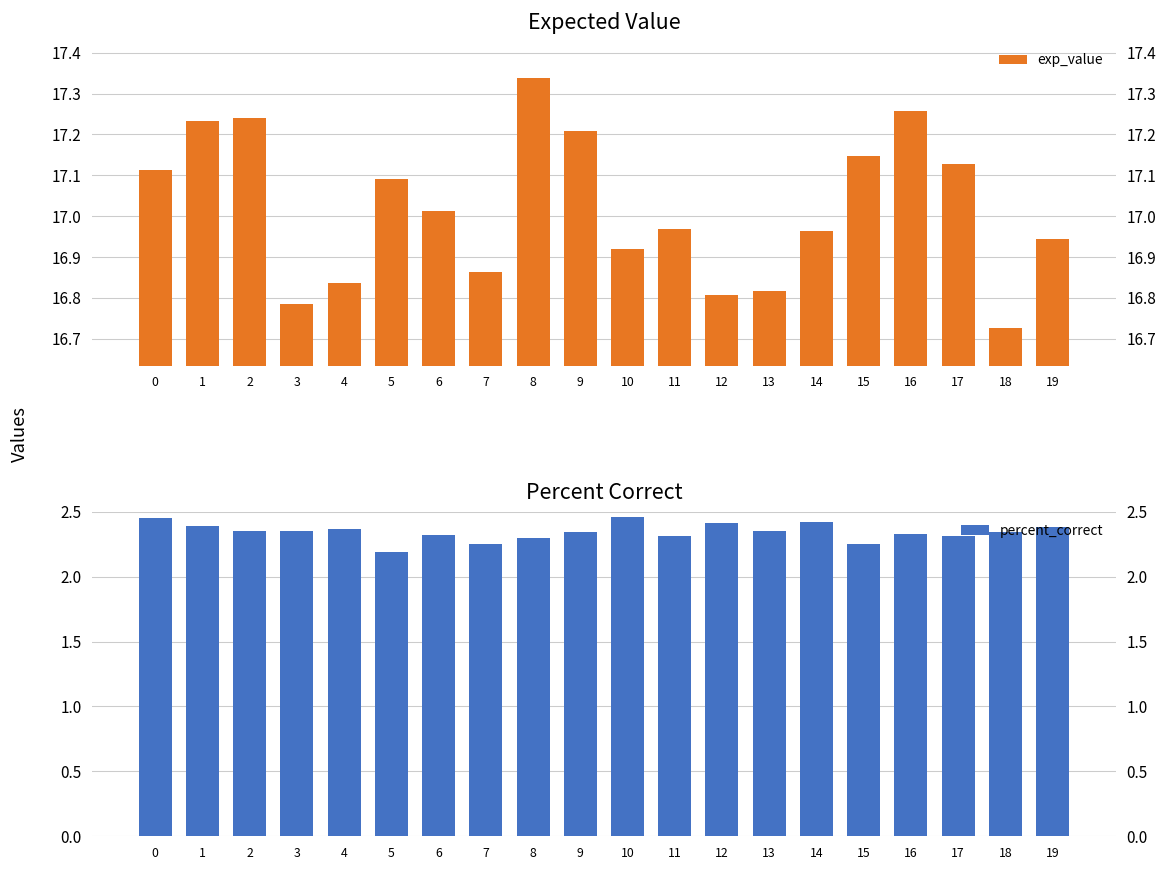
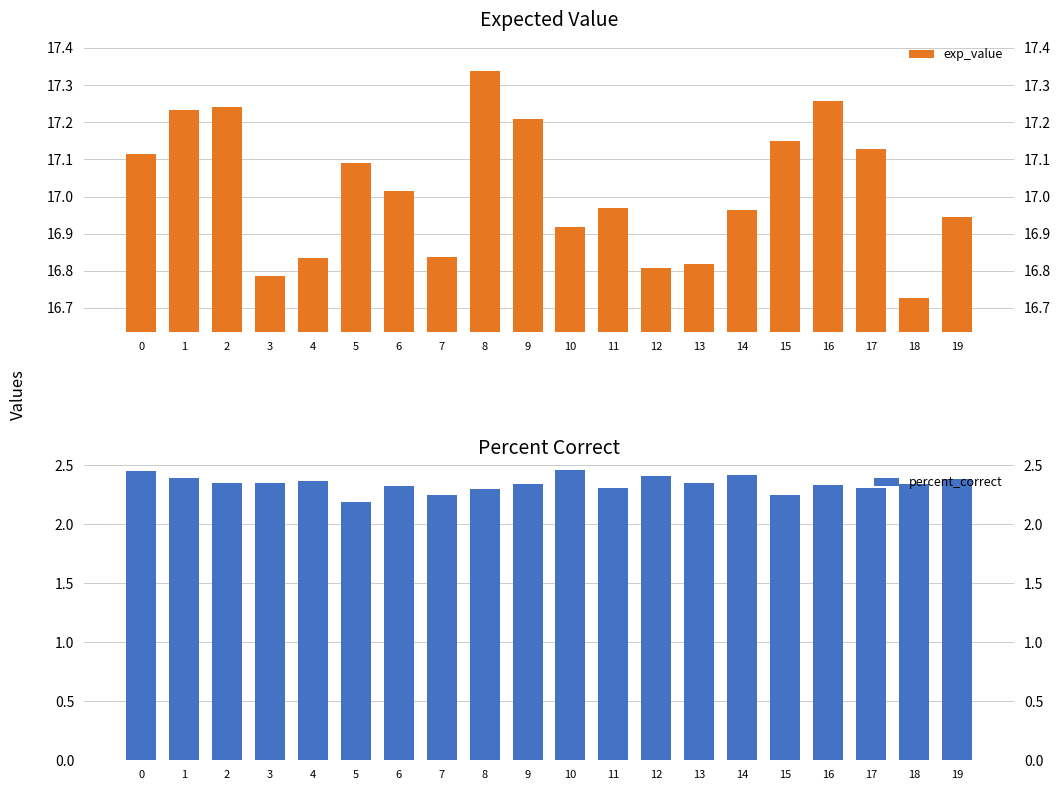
  {
    "Expected Value": {
      "0": 17.11,
      "1": 17.23,
      "2": 17.24,
      "3": 16.79,
      "4": 16.84,
      "5": 17.09,
      "6": 17.01,
-     "7": 16.86,
+     "7": 16.84,
      "8": 17.34,
      "9": 17.21,
      "10": 16.92,
      "11": 16.97,
      "12": 16.81,
      "13": 16.82,
      "14": 16.96,
      "15": 17.15,
      "16": 17.26,
      "17": 17.13,
      "18": 16.73,
      "19": 16.95
    },
    "Percent Correct": {
      "0": 2.45,
      "1": 2.39,
      "2": 2.35,
      "3": 2.35,
      "4": 2.37,
      "5": 2.19,
      "6": 2.32,
      "7": 2.25,
      "8": 2.30,
      "9": 2.34,
      "10": 2.46,
      "11": 2.31,
      "12": 2.41,
      "13": 2.35,
      "14": 2.42,
      "15": 2.25,
      "16": 2.33,
      "17": 2.31,
      "18": 2.34,
      "19": 2.38
    }
  }
